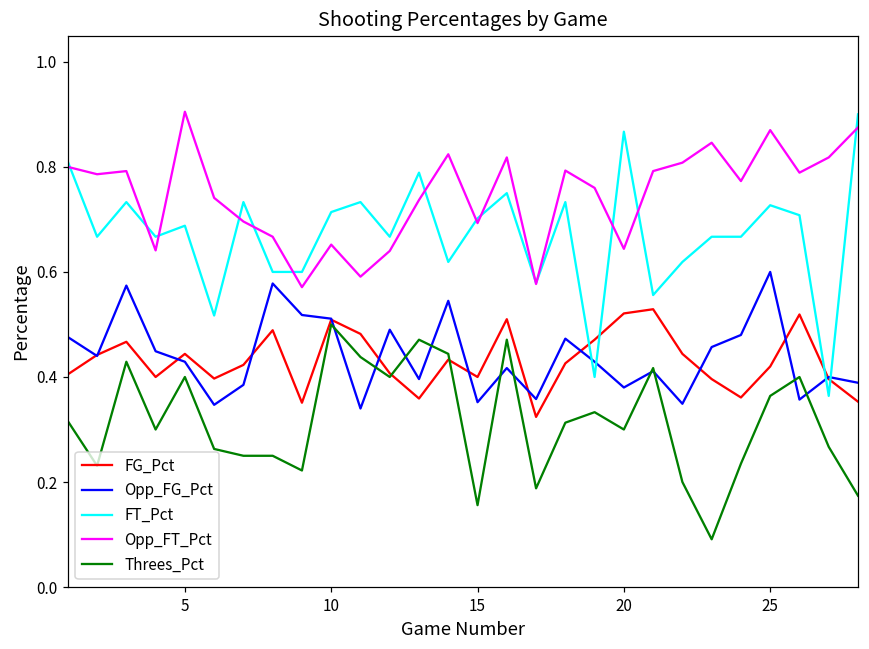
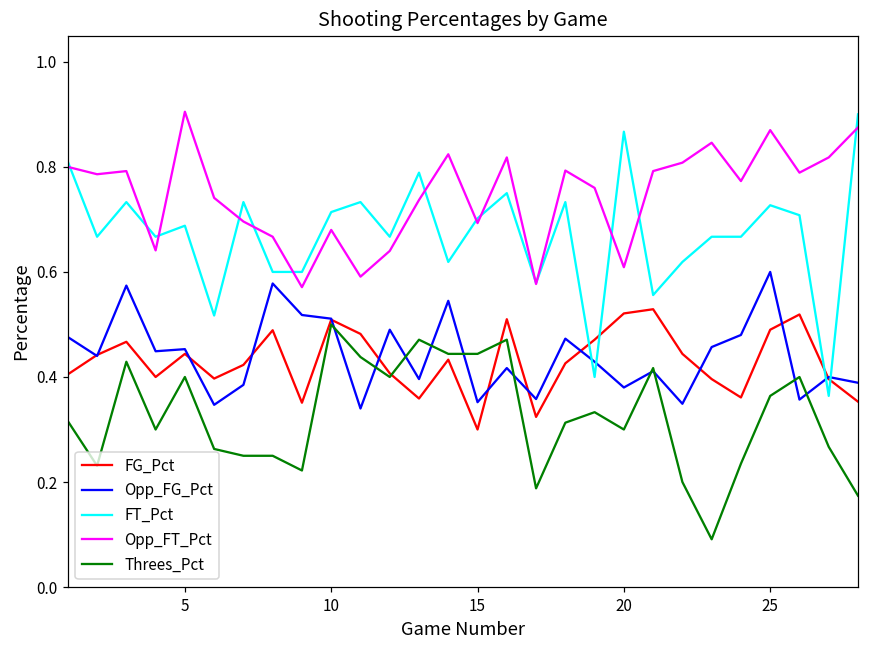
  {
    "FG_Pct": {
      "5": 0.44,
-     "15": 0.4,
+     "15": 0.3,
      "20": 0.52,
-     "25": 0.42
+     "25": 0.49
    },
    "Opp_FG_Pct": {
-     "5": 0.43,
+     "5": 0.45,
      "15": 0.35,
      "20": 0.38,
      "25": 0.60
    },
    "FT_Pct": {
      "5": 0.69,
      "10": 0.71,
      "15": 0.70,
      "20": 0.87,
      "25": 0.73
    },
    "Opp_FT_Pct": {
      "5": 0.91,
-     "10": 0.65,
+     "10": 0.68,
      "15": 0.69,
-     "20": 0.64,
+     "20": 0.61,
      "25": 0.87
    },
    "Threes_Pct": {
      "5": 0.40,
      "10": 0.50,
-     "15": 0.16,
+     "15": 0.44,
      "20": 0.30,
      "25": 0.36
    }
  }
